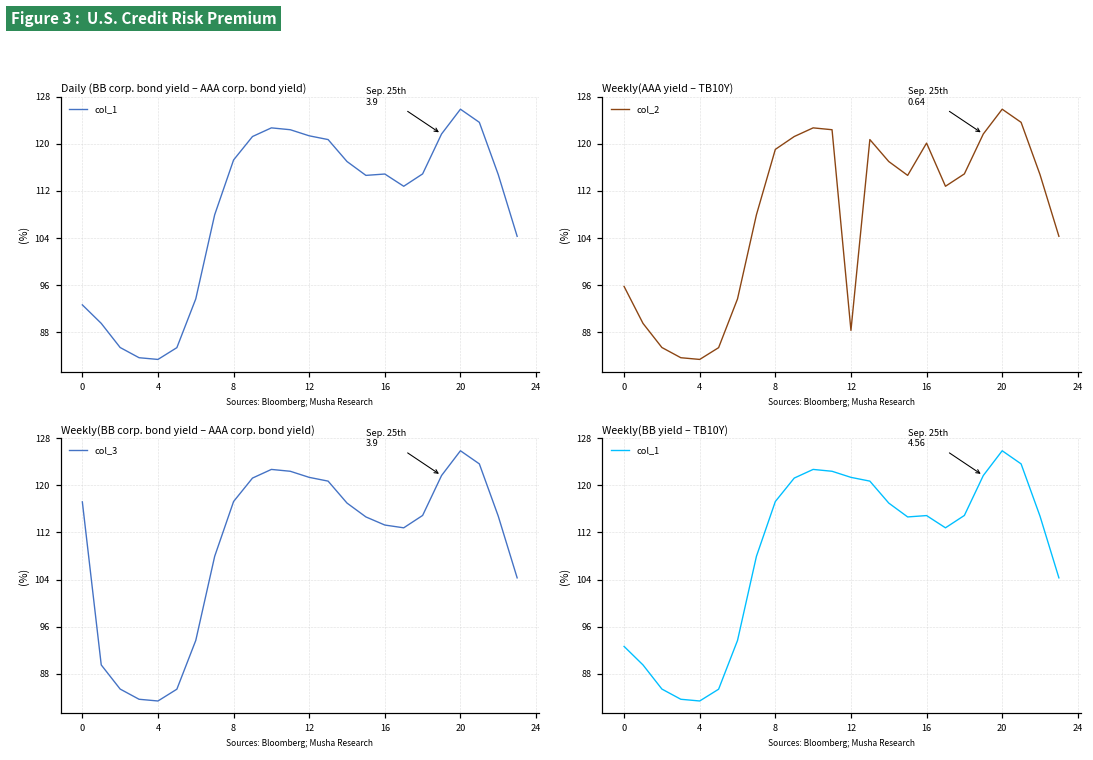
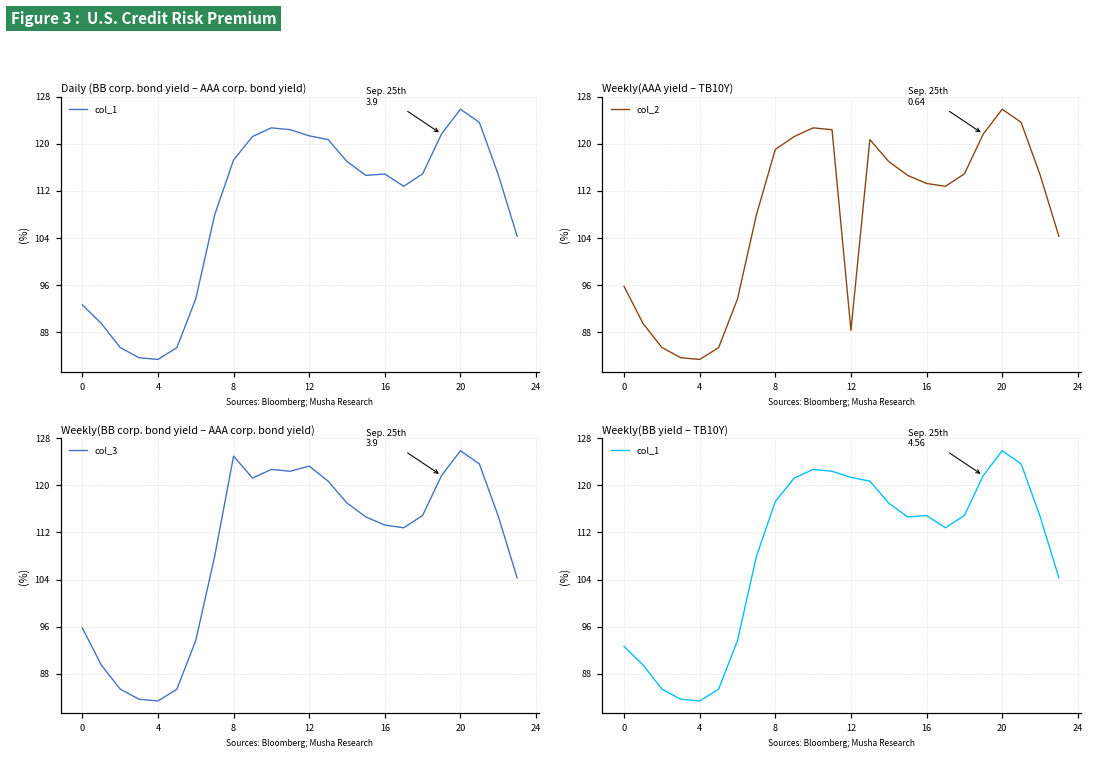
  {
    "Daily (BB corp. bond yield – AAA corp. bond yield)": {
      "0": 93,
      "4": 83,
      "8": 117,
      "12": 121,
      "16": 115,
      "20": 126
    },
    "Weekly(AAA yield – TB10Y)": {
      "0": 96,
      "4": 83,
      "8": 119,
      "12": 88,
-     "16": 120,
+     "16": 113,
      "20": 126
    },
    "Weekly(BB corp. bond yield – AAA corp. bond yield)": {
-     "0": 117,
+     "0": 96,
      "4": 83,
-     "8": 117,
-     "12": 121,
+     "8": 125,
+     "12": 123,
      "16": 113,
      "20": 126
    },
    "Weekly(BB yield – TB10Y)": {
      "0": 93,
      "4": 83,
      "8": 117,
      "12": 121,
      "16": 115,
      "20": 126
    }
  }
